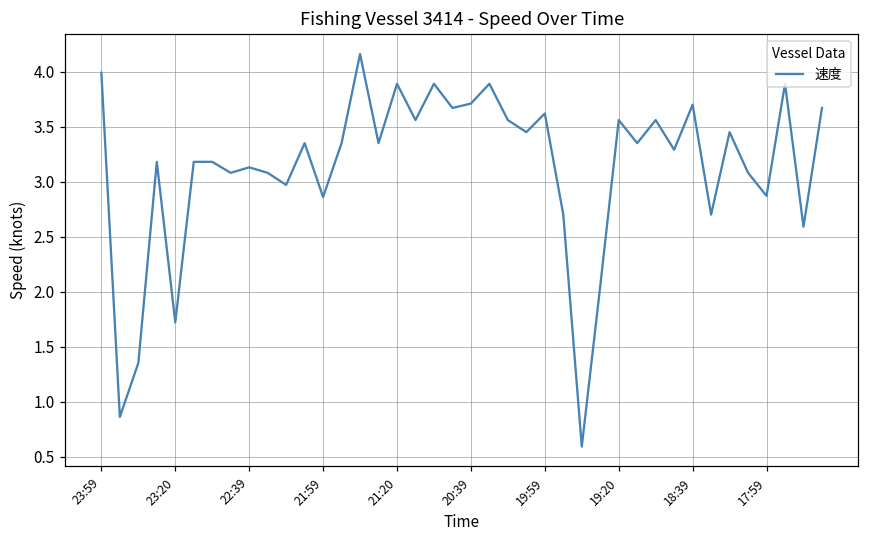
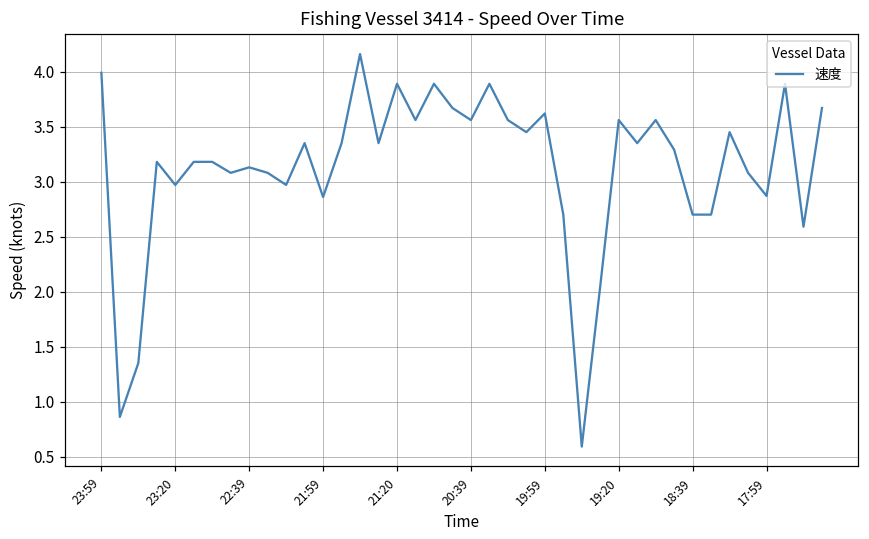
  {
    "23:59": 4.0,
-   "23:20": 1.7,
+   "23:20": 3.0,
    "22:39": 3.1,
    "21:59": 2.9,
    "21:20": 3.9,
-   "20:39": 3.7,
+   "20:39": 3.6,
    "19:59": 3.6,
    "19:20": 3.6,
-   "18:39": 3.7,
+   "18:39": 2.7,
    "17:59": 2.9
  }
